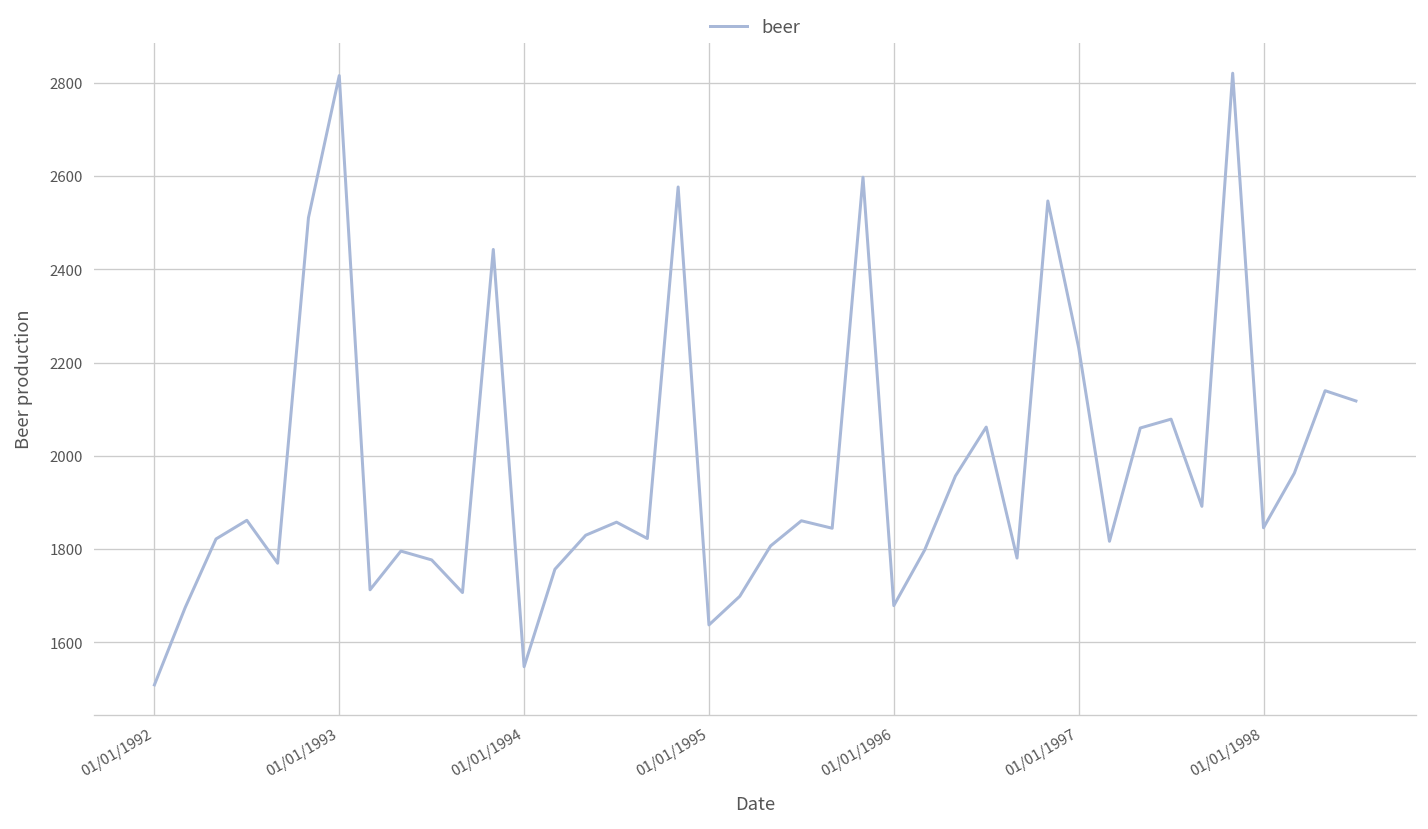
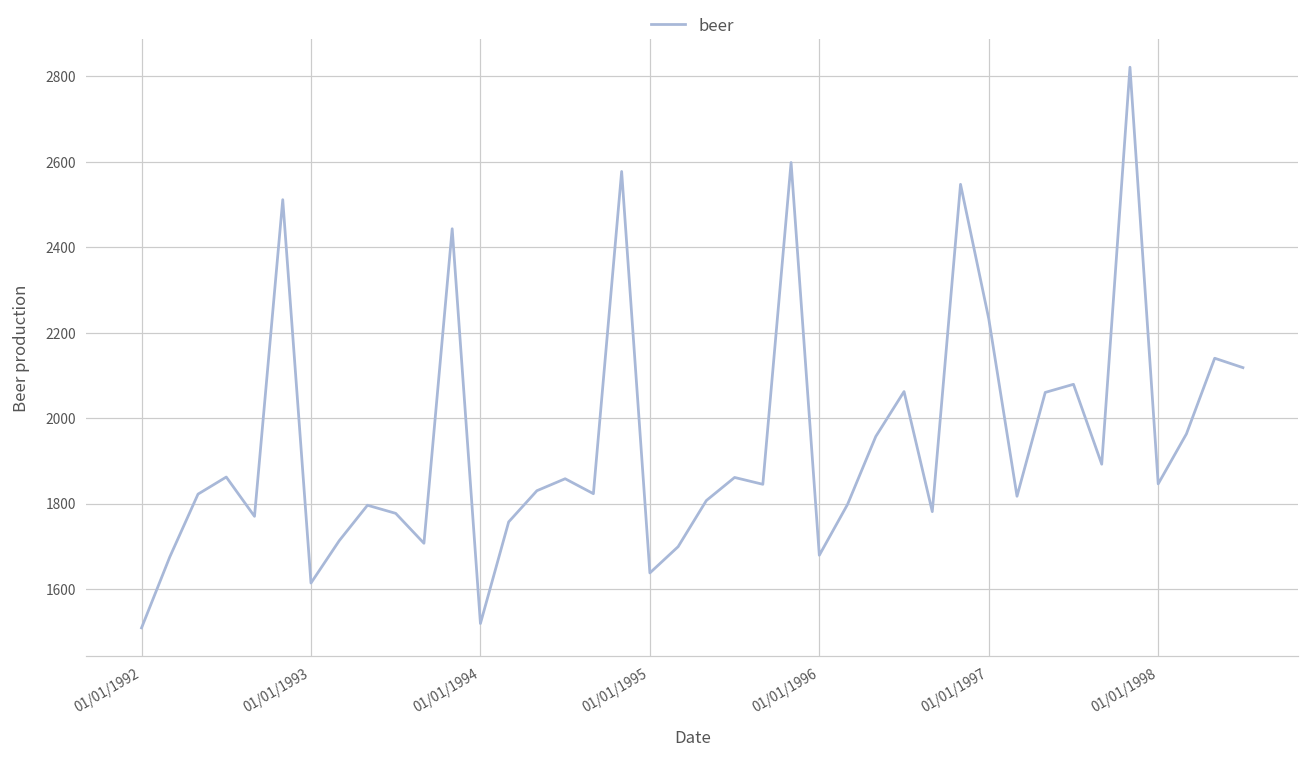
  {
    "01/01/1992": 1510,
-   "01/01/1993": 2820,
-   "01/01/1994": 1550,
+   "01/01/1993": 1610,
+   "01/01/1994": 1520,
    "01/01/1995": 1640,
    "01/01/1996": 1680,
    "01/01/1997": 2230,
    "01/01/1998": 1850
  }
